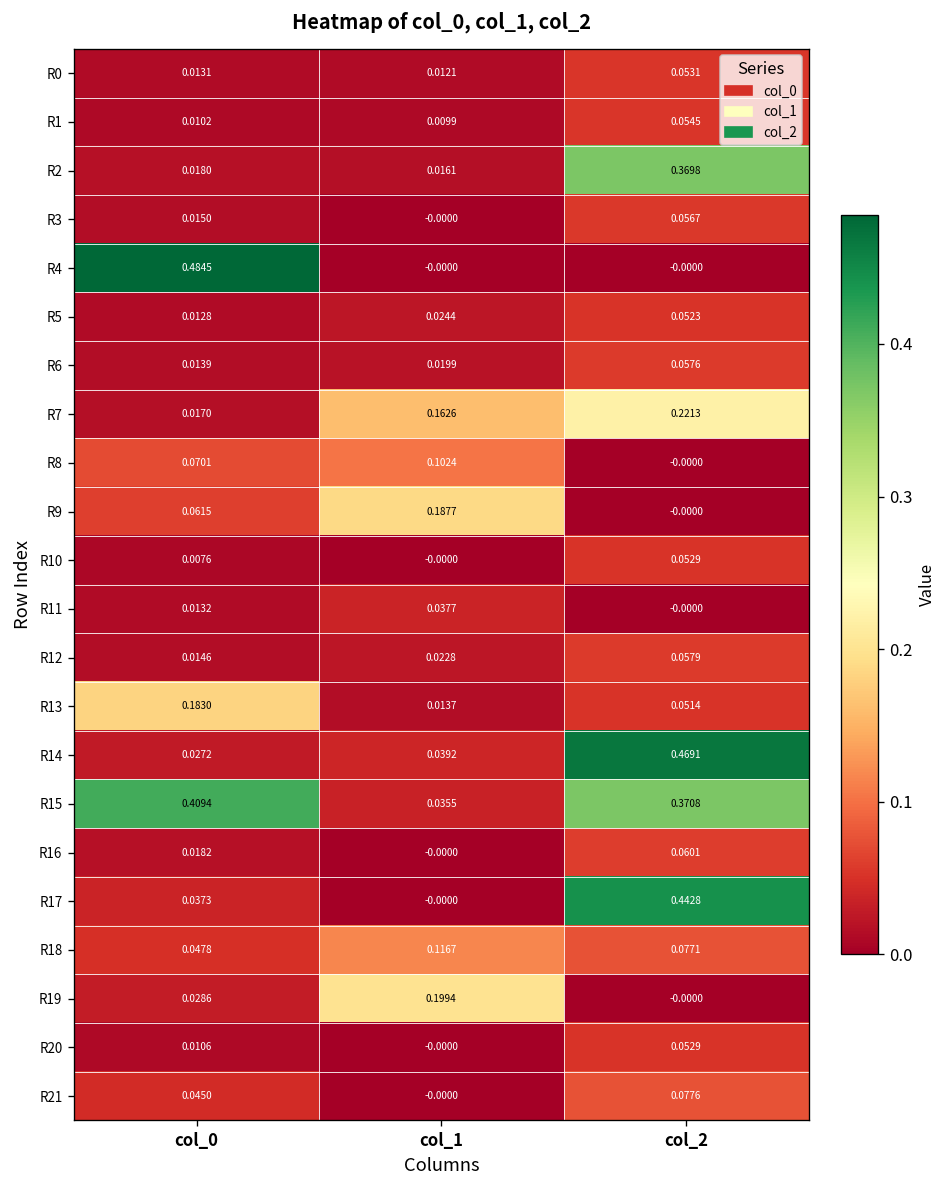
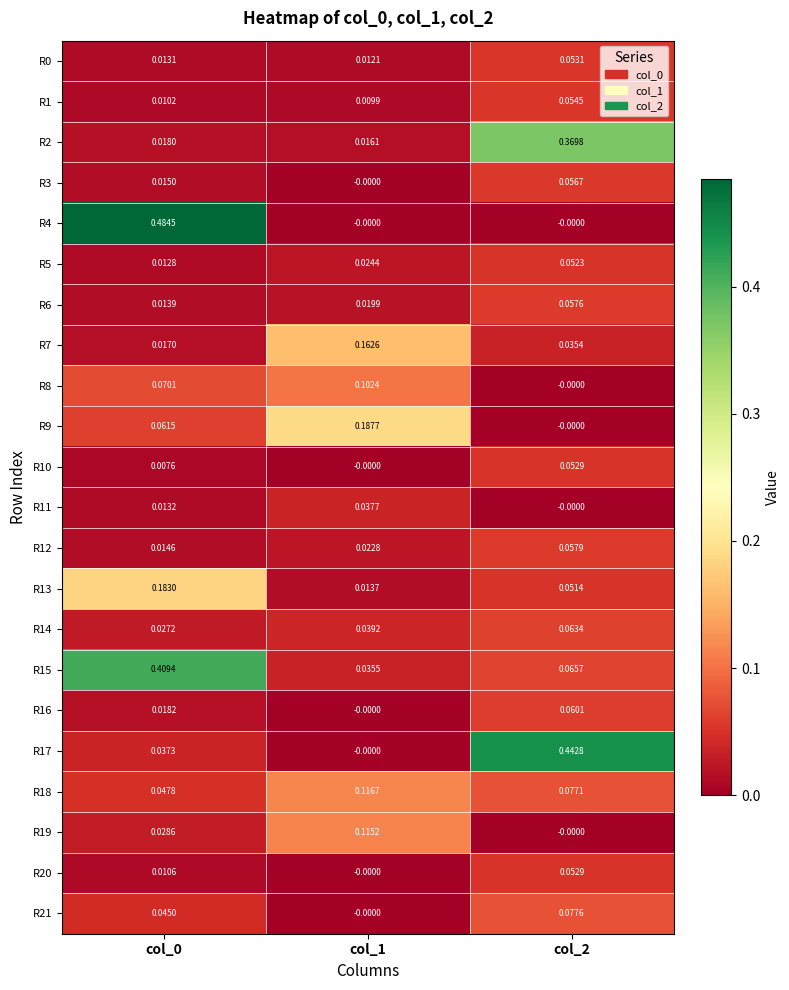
  {
    "R0": {
      "col_0": 0.0131,
      "col_1": 0.0121,
      "col_2": 0.0531
    },
    "R1": {
      "col_0": 0.0102,
      "col_1": 0.0099,
      "col_2": 0.0545
    },
    "R2": {
      "col_0": 0.0180,
      "col_1": 0.0161,
      "col_2": 0.3698
    },
    "R3": {
      "col_0": 0.0150,
      "col_1": -0.0000,
      "col_2": 0.0567
    },
    "R4": {
      "col_0": 0.4845,
      "col_1": -0.0000,
      "col_2": -0.0000
    },
    "R5": {
      "col_0": 0.0128,
      "col_1": 0.0244,
      "col_2": 0.0523
    },
    "R6": {
      "col_0": 0.0139,
      "col_1": 0.0199,
      "col_2": 0.0576
    },
    "R7": {
      "col_0": 0.0170,
      "col_1": 0.1626,
-     "col_2": 0.2213
+     "col_2": 0.0354
    },
    "R8": {
      "col_0": 0.0701,
      "col_1": 0.1024,
      "col_2": -0.0000
    },
    "R9": {
      "col_0": 0.0615,
      "col_1": 0.1877,
      "col_2": -0.0000
    },
    "R10": {
      "col_0": 0.0076,
      "col_1": -0.0000,
      "col_2": 0.0529
    },
    "R11": {
      "col_0": 0.0132,
      "col_1": 0.0377,
      "col_2": -0.0000
    },
    "R12": {
      "col_0": 0.0146,
      "col_1": 0.0228,
      "col_2": 0.0579
    },
    "R13": {
      "col_0": 0.1830,
      "col_1": 0.0137,
      "col_2": 0.0514
    },
    "R14": {
      "col_0": 0.0272,
      "col_1": 0.0392,
-     "col_2": 0.4691
+     "col_2": 0.0634
    },
    "R15": {
      "col_0": 0.4094,
      "col_1": 0.0355,
-     "col_2": 0.3708
+     "col_2": 0.0657
    },
    "R16": {
      "col_0": 0.0182,
      "col_1": -0.0000,
      "col_2": 0.0601
    },
    "R17": {
      "col_0": 0.0373,
      "col_1": -0.0000,
      "col_2": 0.4428
    },
    "R18": {
      "col_0": 0.0478,
      "col_1": 0.1167,
      "col_2": 0.0771
    },
    "R19": {
      "col_0": 0.0286,
-     "col_1": 0.1994,
+     "col_1": 0.1152,
      "col_2": -0.0000
    },
    "R20": {
      "col_0": 0.0106,
      "col_1": -0.0000,
      "col_2": 0.0529
    },
    "R21": {
      "col_0": 0.0450,
      "col_1": -0.0000,
      "col_2": 0.0776
    }
  }
